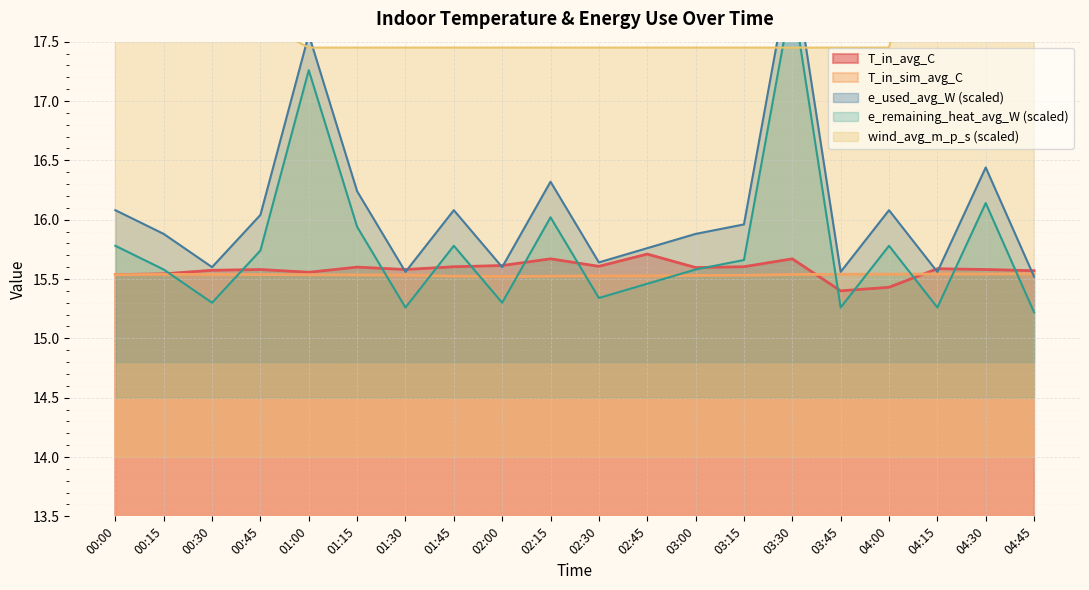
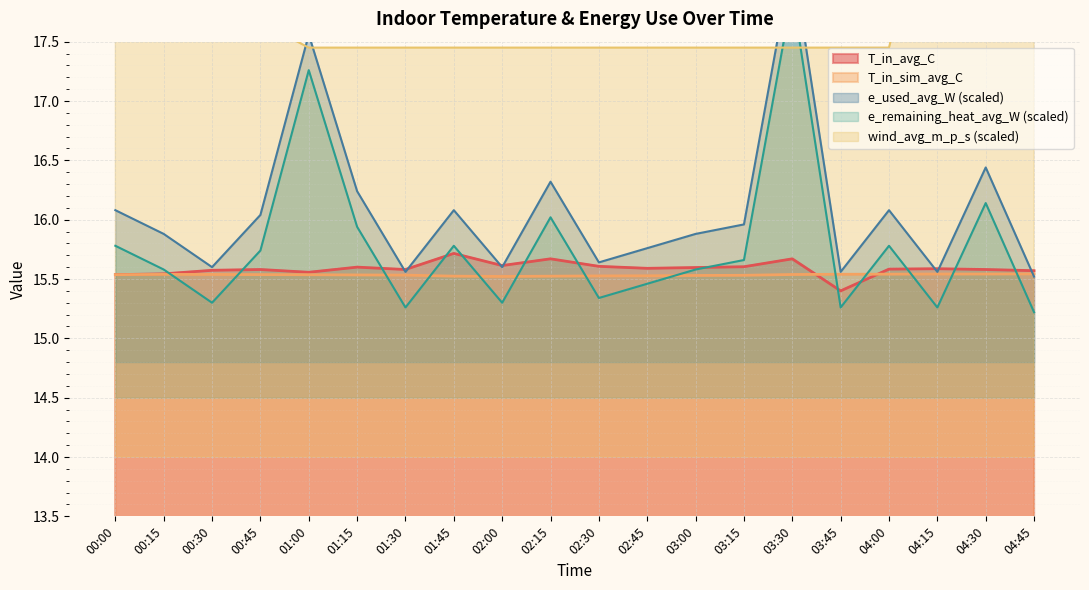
  {
    "T_in_avg_C": {
      "00:30": 15.57,
      "00:45": 15.58,
      "01:15": 15.60,
-     "01:45": 15.60,
+     "01:45": 15.72,
      "02:15": 15.67,
      "02:30": 15.61,
-     "02:45": 15.71,
+     "02:45": 15.59,
      "03:15": 15.60,
      "03:30": 15.67,
      "03:45": 15.40,
-     "04:00": 15.43,
+     "04:00": 15.58,
      "04:15": 15.59,
      "04:30": 15.58,
      "04:45": 15.57
    }
  }
